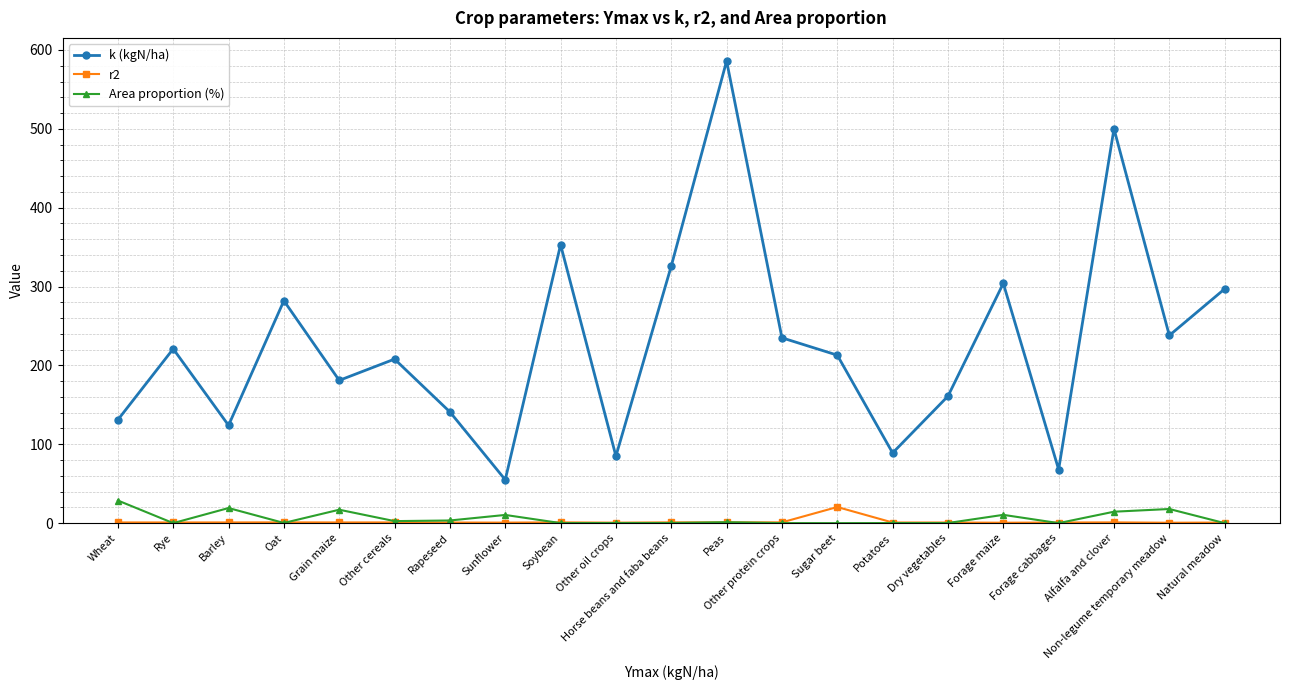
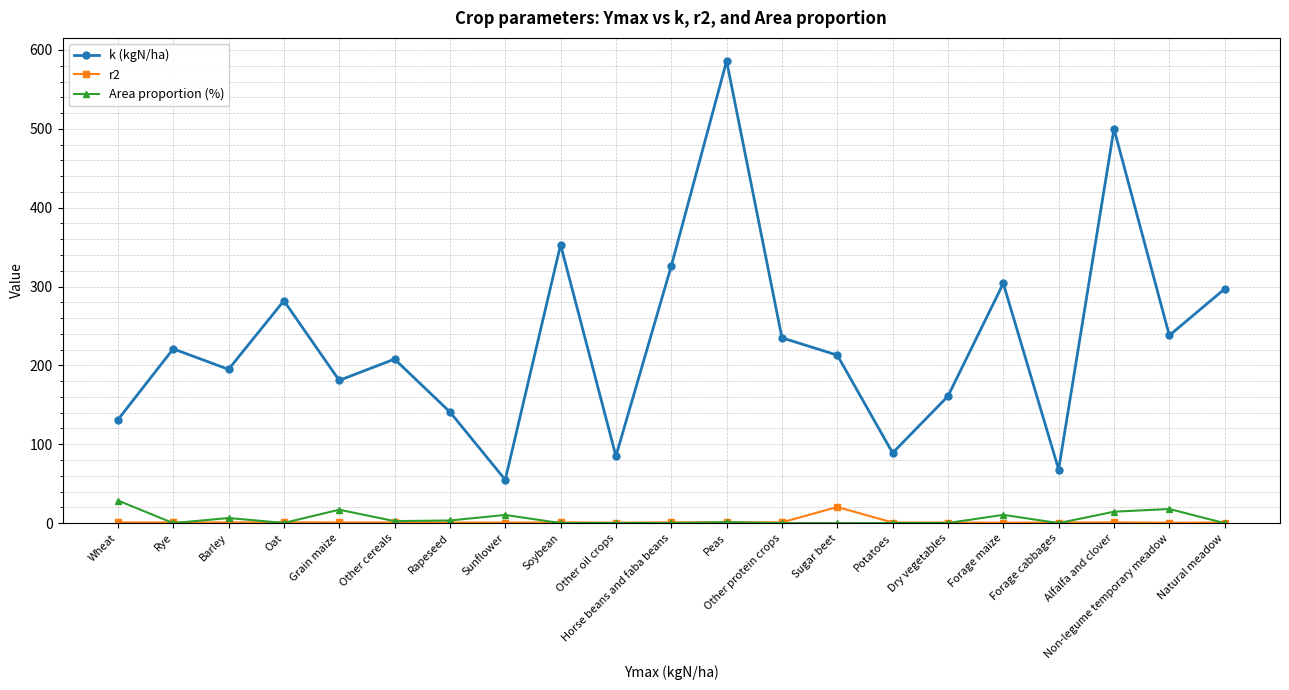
  {
    "k (kgN/ha)": {
      "Wheat": 130,
      "Rye": 220,
-     "Barley": 120,
+     "Barley": 200,
      "Oat": 280,
      "Grain maize": 180,
      "Other cereals": 210,
      "Rapeseed": 140,
      "Sunflower": 60,
      "Soybean": 350,
      "Other oil crops": 90,
      "Horse beans and faba beans": 330,
      "Peas": 590,
      "Other protein crops": 240,
      "Sugar beet": 210,
      "Potatoes": 90,
      "Dry vegetables": 160,
      "Forage maize": 300,
      "Forage cabbages": 70,
      "Alfalfa and clover": 500,
      "Non-legume temporary meadow": 240,
      "Natural meadow": 300
    },
    "r2": {
      "Wheat": 0,
      "Barley": 0,
      "Grain maize": 0,
      "Sunflower": 0,
      "Sugar beet": 20,
      "Forage maize": 0,
      "Alfalfa and clover": 0,
      "Non-legume temporary meadow": 0
    },
    "Area proportion (%)": {
      "Wheat": 30,
-     "Barley": 20,
+     "Barley": 10,
      "Grain maize": 20,
      "Sunflower": 10,
      "Sugar beet": 0,
      "Forage maize": 10,
      "Alfalfa and clover": 10,
      "Non-legume temporary meadow": 20
    }
  }
